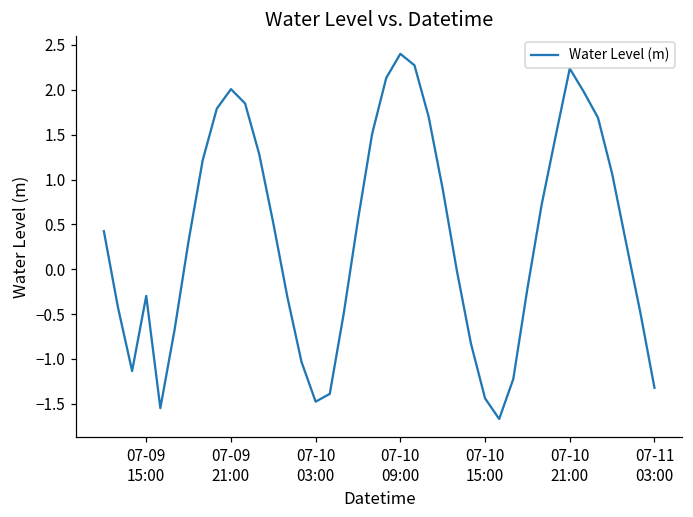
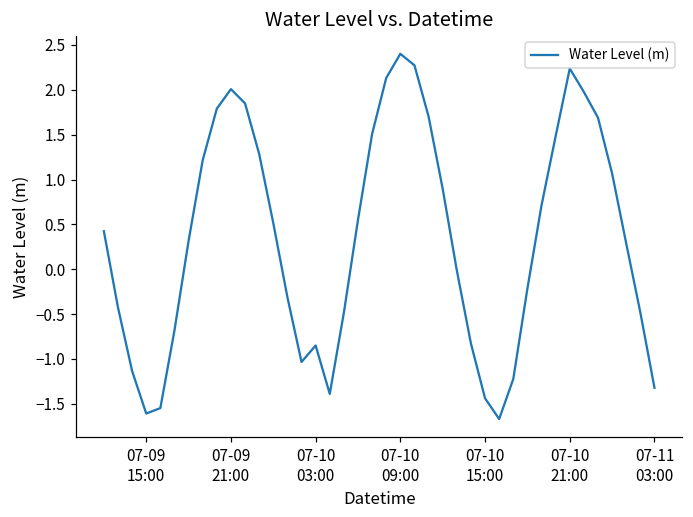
  {
-   "07-09 15:00": -0.3,
+   "07-09 15:00": -1.6,
    "07-09 21:00": 2.0,
-   "07-10 03:00": -1.5,
+   "07-10 03:00": -0.8,
    "07-10 09:00": 2.4,
    "07-10 15:00": -1.4,
    "07-10 21:00": 2.2,
    "07-11 03:00": -1.3
  }
